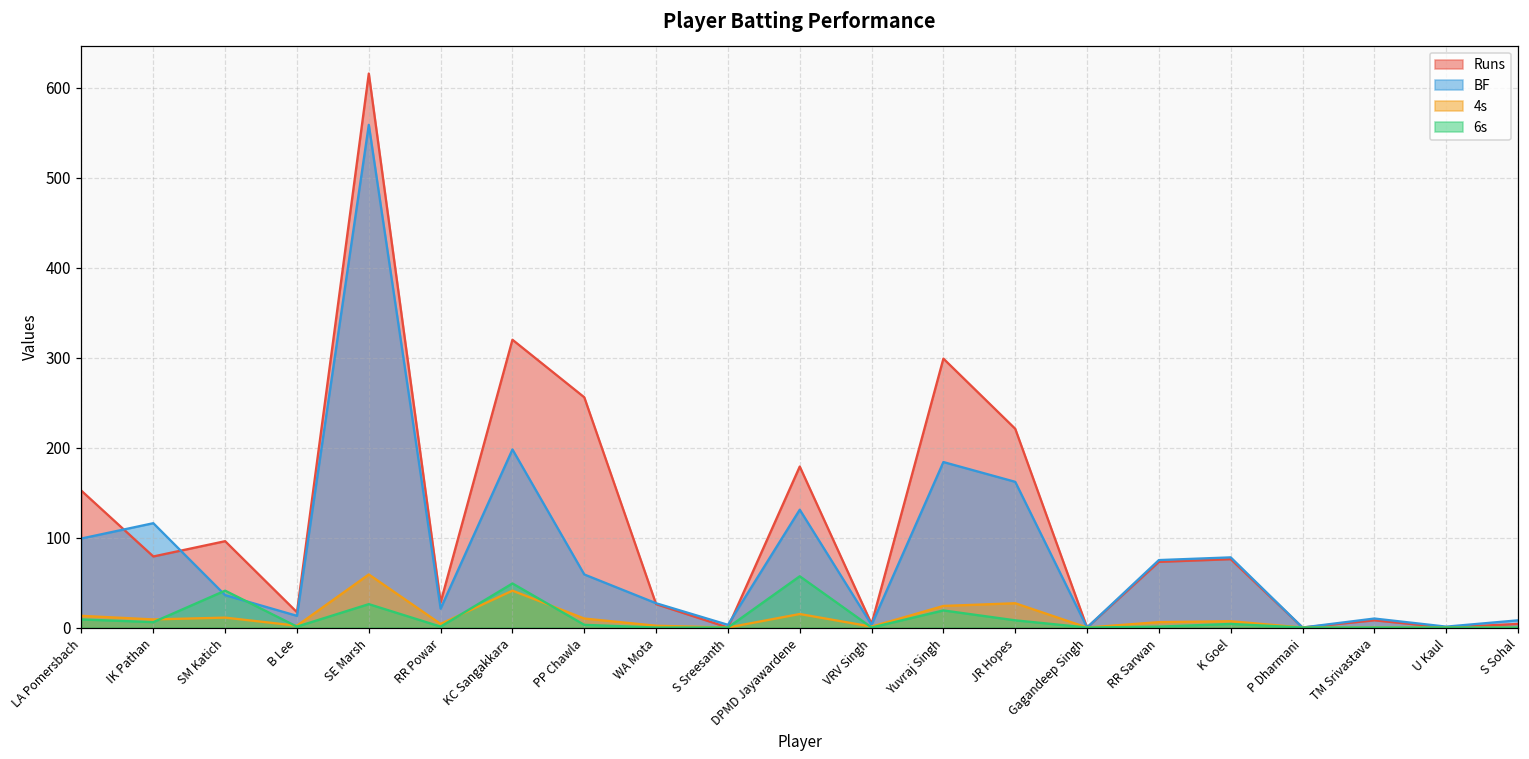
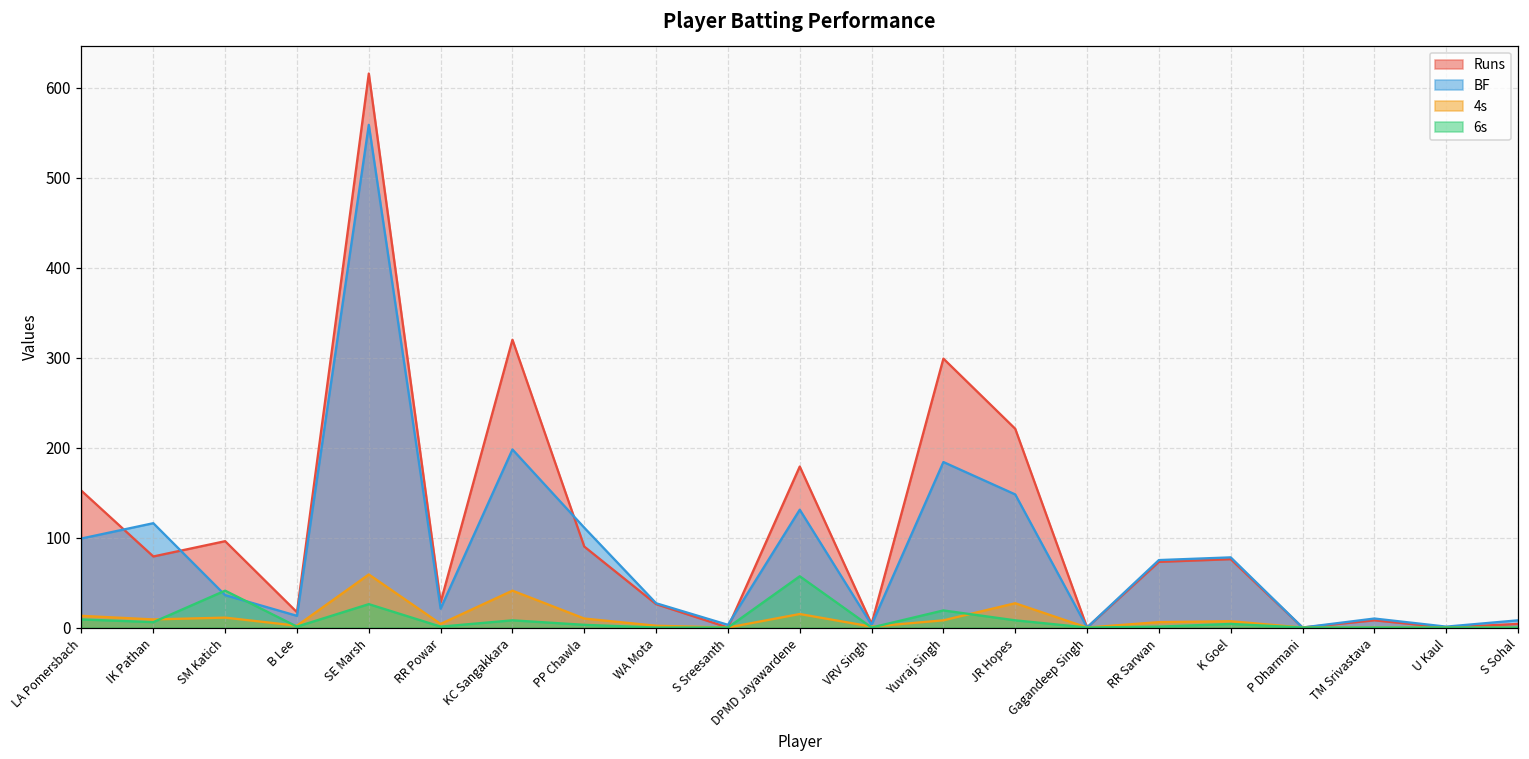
  {
    "Runs": {
      "LA Pomersbach": 150,
      "IK Pathan": 80,
      "SM Katich": 100,
      "B Lee": 20,
      "SE Marsh": 620,
      "RR Powar": 30,
      "KC Sangakkara": 320,
-     "PP Chawla": 260,
+     "PP Chawla": 90,
      "DPMD Jayawardene": 180,
      "Yuvraj Singh": 300,
      "JR Hopes": 220,
      "S Sohal": 0
    },
    "BF": {
      "LA Pomersbach": 100,
      "IK Pathan": 120,
      "SM Katich": 40,
      "B Lee": 10,
      "SE Marsh": 560,
      "RR Powar": 20,
      "KC Sangakkara": 200,
-     "PP Chawla": 60,
+     "PP Chawla": 110,
      "DPMD Jayawardene": 130,
      "Yuvraj Singh": 180,
-     "JR Hopes": 160,
+     "JR Hopes": 150,
      "S Sohal": 10
    },
    "4s": {
      "LA Pomersbach": 10,
      "SM Katich": 10,
      "SE Marsh": 60,
      "KC Sangakkara": 40,
      "PP Chawla": 10,
      "DPMD Jayawardene": 20,
-     "Yuvraj Singh": 20,
+     "Yuvraj Singh": 10,
      "JR Hopes": 30,
      "RR Sarwan": 10
    },
    "6s": {
      "LA Pomersbach": 10,
      "SM Katich": 40,
      "SE Marsh": 30,
-     "KC Sangakkara": 50,
+     "KC Sangakkara": 10,
      "PP Chawla": 0,
      "DPMD Jayawardene": 60,
      "Yuvraj Singh": 20,
      "JR Hopes": 10,
      "RR Sarwan": 0
    }
  }
